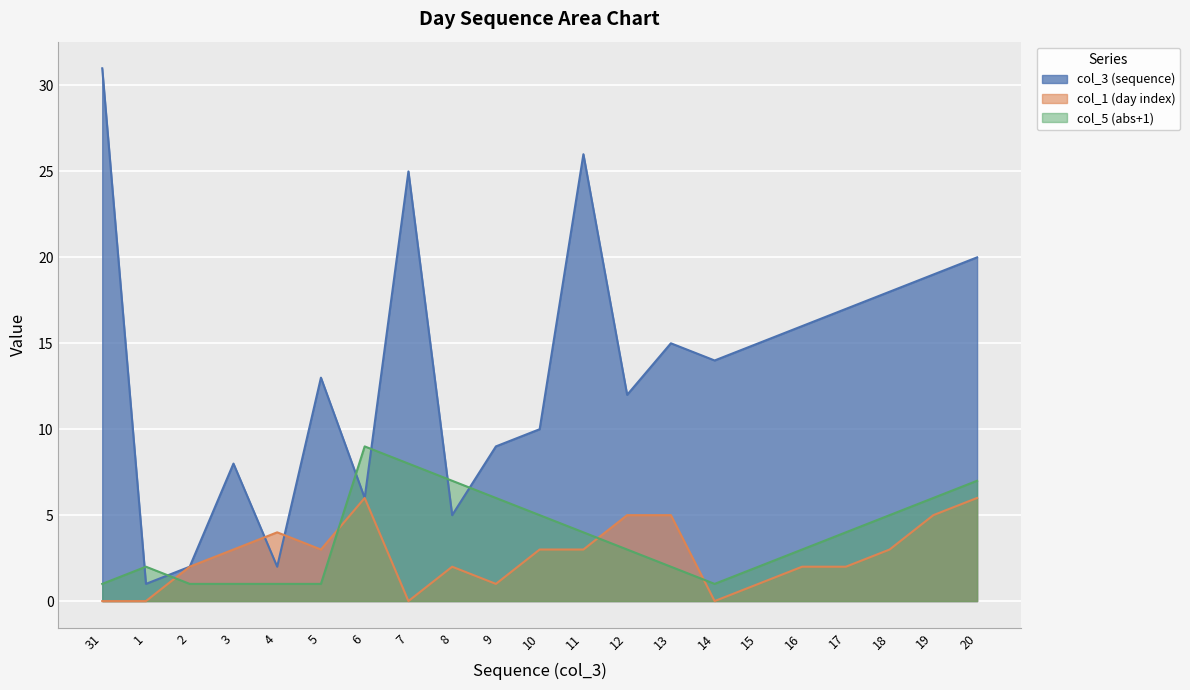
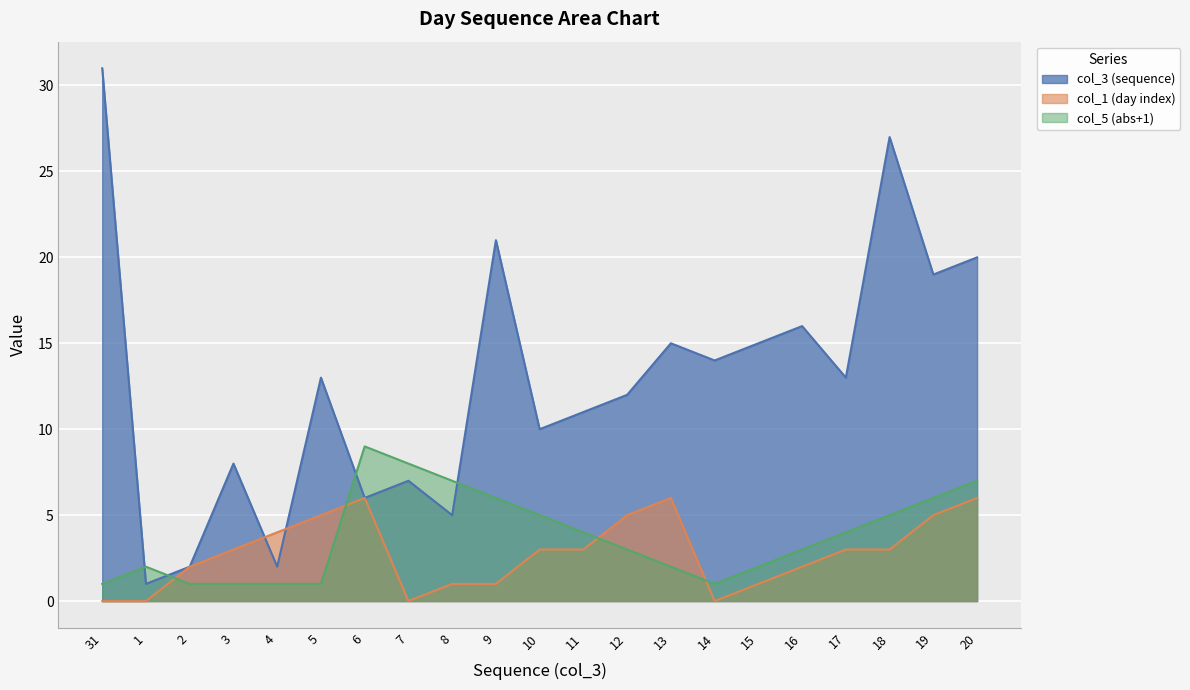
  {
    "col_3 (sequence)": {
      "31": 31,
      "1": 1,
      "3": 8,
      "4": 2,
      "5": 13,
-     "7": 25,
+     "7": 7,
      "8": 5,
-     "9": 9,
+     "9": 21,
      "10": 10,
-     "11": 26,
+     "11": 11,
      "12": 12,
      "13": 15,
      "14": 14,
      "15": 15,
      "16": 16,
-     "17": 17,
-     "18": 18,
+     "17": 13,
+     "18": 27,
      "19": 19,
      "20": 20
    },
    "col_1 (day index)": {
      "31": 0,
      "1": 0,
      "3": 3,
      "4": 4,
-     "5": 3,
+     "5": 5,
      "7": 0,
-     "8": 2,
+     "8": 1,
      "9": 1,
      "10": 3,
      "11": 3,
      "12": 5,
-     "13": 5,
+     "13": 6,
      "14": 0,
      "15": 1,
      "16": 2,
-     "17": 2,
+     "17": 3,
      "18": 3,
      "19": 5,
      "20": 6
    },
    "col_5 (abs+1)": {
      "31": 1,
      "1": 2,
      "2": 1,
      "3": 1,
      "4": 1,
      "5": 1,
      "6": 9,
      "7": 8,
      "8": 7,
      "9": 6,
      "10": 5,
      "11": 4,
      "12": 3,
      "13": 2,
      "14": 1,
      "15": 2,
      "16": 3,
      "17": 4,
      "18": 5,
      "19": 6,
      "20": 7
    }
  }
